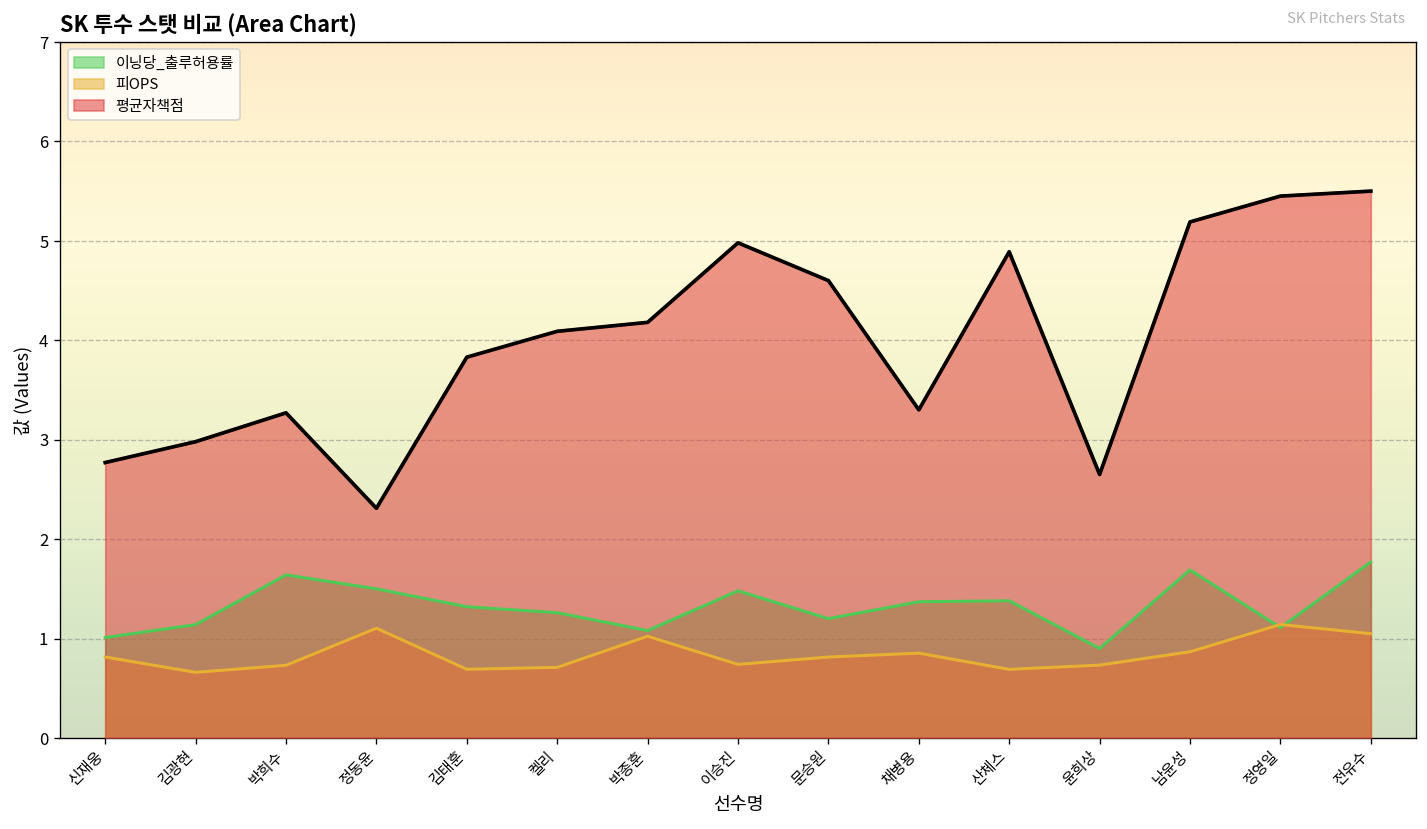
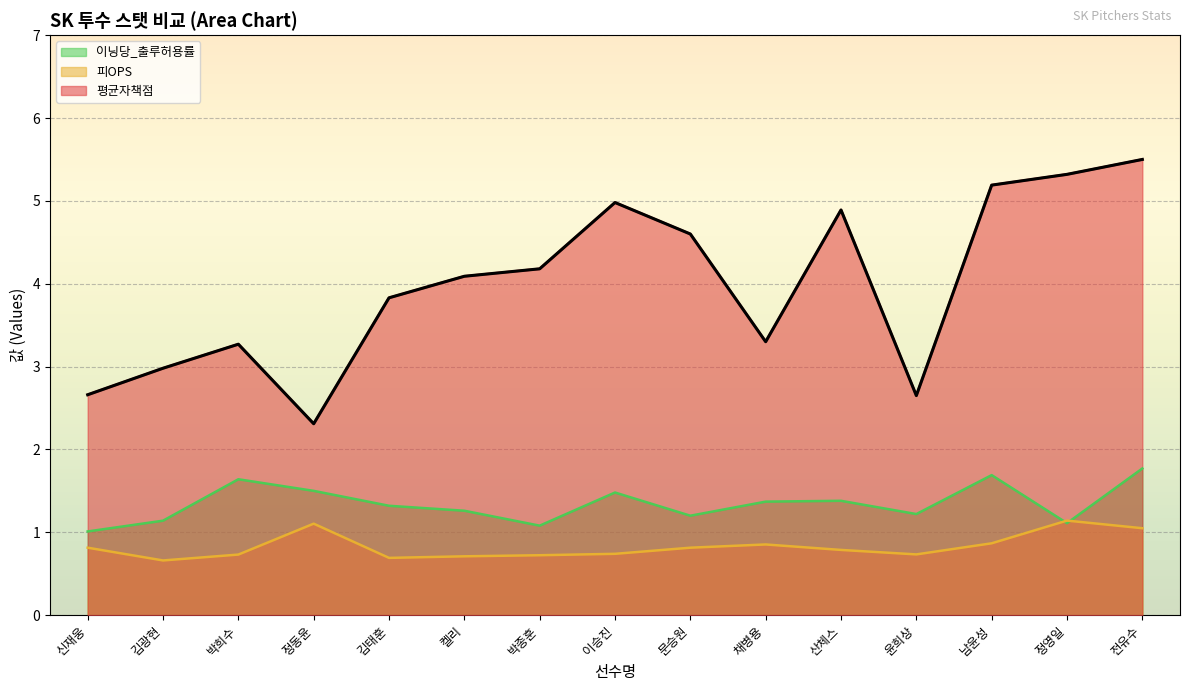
  {
    "이닝당_출루허용률": {
      "신재웅": 1.0,
      "김광현": 1.1,
      "박희수": 1.6,
      "정동윤": 1.5,
      "김태훈": 1.3,
      "켈리": 1.3,
      "박종훈": 1.1,
      "이승진": 1.5,
      "문승원": 1.2,
      "채병용": 1.4,
      "산체스": 1.4,
-     "윤희상": 0.9,
+     "윤희상": 1.2,
      "남윤성": 1.7,
      "정영일": 1.1,
      "전유수": 1.8
    },
    "피OPS": {
      "신재웅": 0.8,
      "김광현": 0.7,
      "박희수": 0.7,
      "정동윤": 1.1,
      "김태훈": 0.7,
      "켈리": 0.7,
-     "박종훈": 1.0,
+     "박종훈": 0.7,
      "이승진": 0.7,
      "문승원": 0.8,
      "채병용": 0.9,
-     "산체스": 0.7,
+     "산체스": 0.8,
      "윤희상": 0.7,
      "남윤성": 0.9,
      "정영일": 1.1,
      "전유수": 1.0
    },
    "평균자책점": {
-     "신재웅": 2.8,
+     "신재웅": 2.7,
      "김광현": 3.0,
      "박희수": 3.3,
      "정동윤": 2.3,
      "김태훈": 3.8,
      "켈리": 4.1,
      "박종훈": 4.2,
      "이승진": 5.0,
      "문승원": 4.6,
      "채병용": 3.3,
      "산체스": 4.9,
      "윤희상": 2.7,
      "남윤성": 5.2,
-     "정영일": 5.5,
+     "정영일": 5.3,
      "전유수": 5.5
    }
  }
